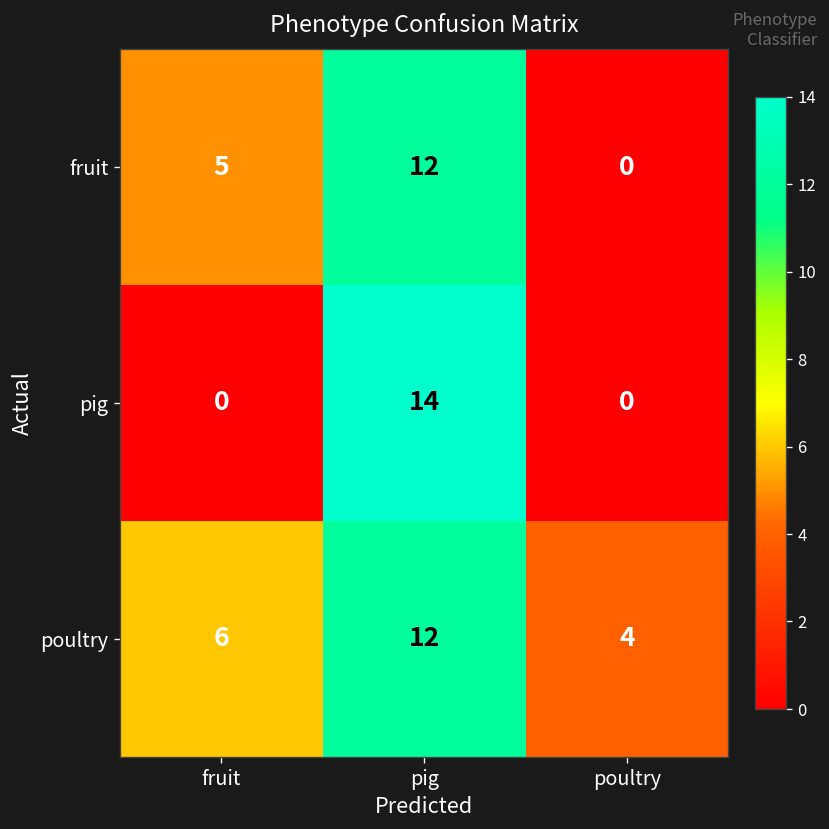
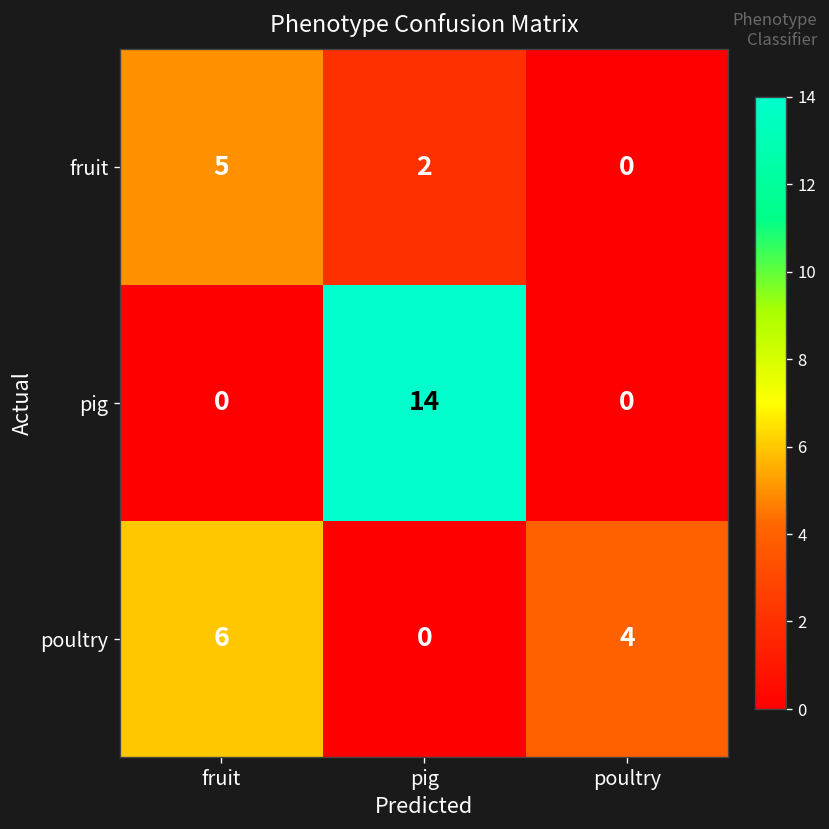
  {
    "fruit": {
      "fruit": 5,
-     "pig": 12,
+     "pig": 2,
      "poultry": 0
    },
    "pig": {
      "fruit": 0,
      "pig": 14,
      "poultry": 0
    },
    "poultry": {
      "fruit": 6,
-     "pig": 12,
+     "pig": 0,
      "poultry": 4
    }
  }
